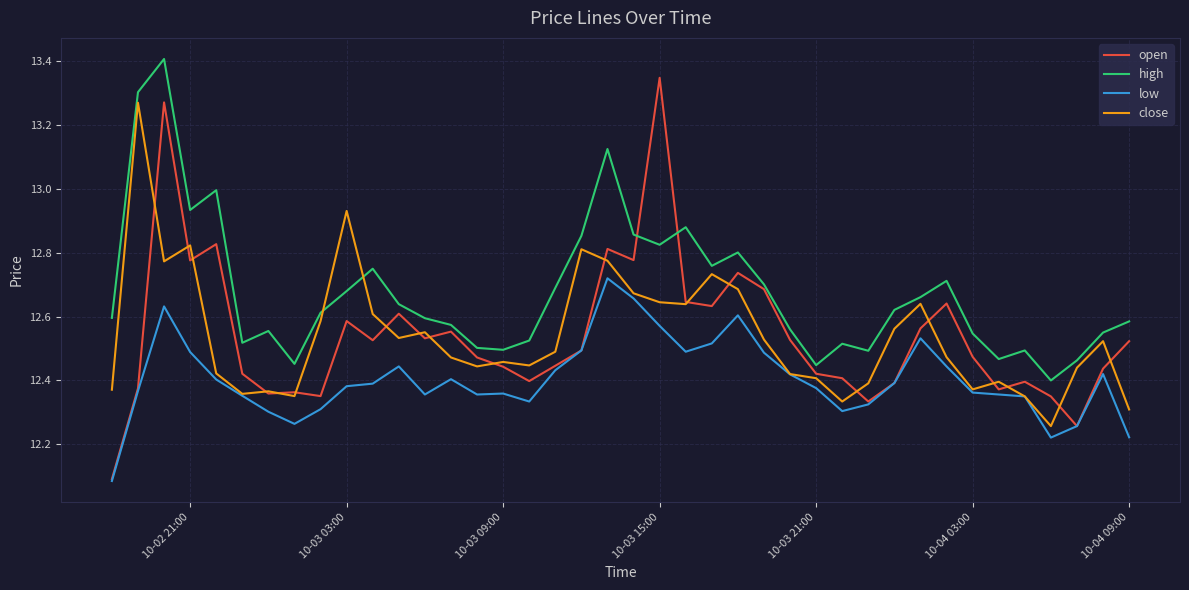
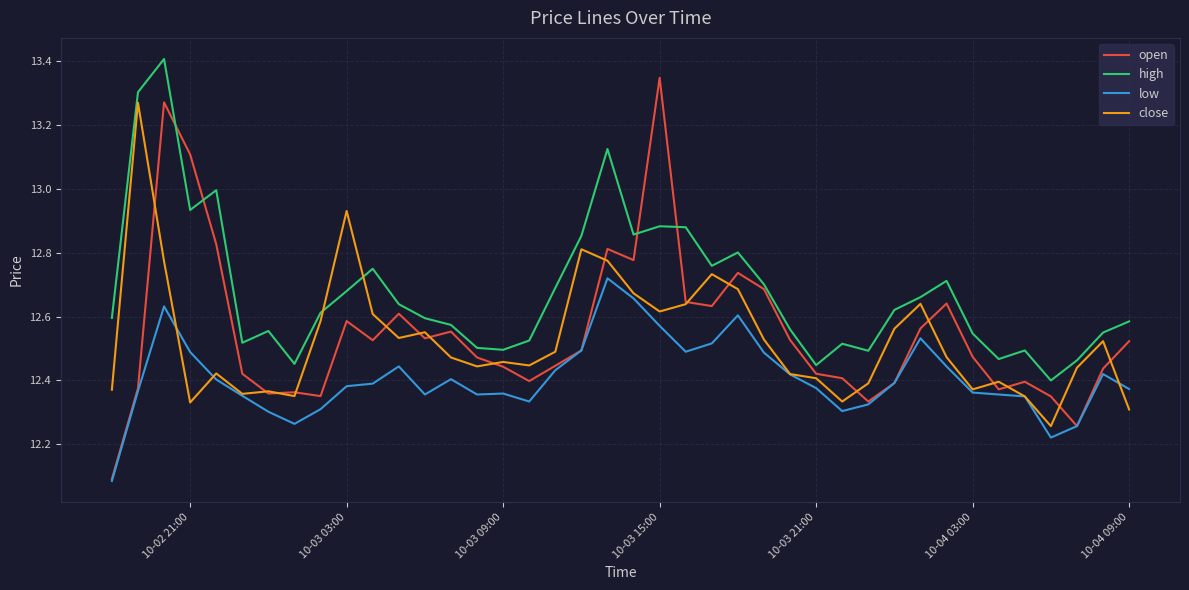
  {
    "open": {
-     "10-02 21:00": 12.78,
+     "10-02 21:00": 13.11,
      "10-03 03:00": 12.59,
      "10-03 09:00": 12.44,
      "10-03 15:00": 13.35,
      "10-03 21:00": 12.42,
      "10-04 03:00": 12.47,
      "10-04 09:00": 12.52
    },
    "high": {
      "10-02 21:00": 12.93,
      "10-03 03:00": 12.68,
      "10-03 09:00": 12.50,
-     "10-03 15:00": 12.83,
+     "10-03 15:00": 12.88,
      "10-03 21:00": 12.45,
      "10-04 03:00": 12.55,
      "10-04 09:00": 12.59
    },
    "low": {
      "10-02 21:00": 12.49,
      "10-03 03:00": 12.38,
      "10-03 09:00": 12.36,
      "10-03 15:00": 12.57,
      "10-03 21:00": 12.38,
      "10-04 03:00": 12.36,
-     "10-04 09:00": 12.22
+     "10-04 09:00": 12.37
    },
    "close": {
-     "10-02 21:00": 12.82,
+     "10-02 21:00": 12.33,
      "10-03 03:00": 12.93,
      "10-03 09:00": 12.46,
-     "10-03 15:00": 12.65,
+     "10-03 15:00": 12.62,
      "10-03 21:00": 12.41,
      "10-04 03:00": 12.37,
      "10-04 09:00": 12.31
    }
  }
